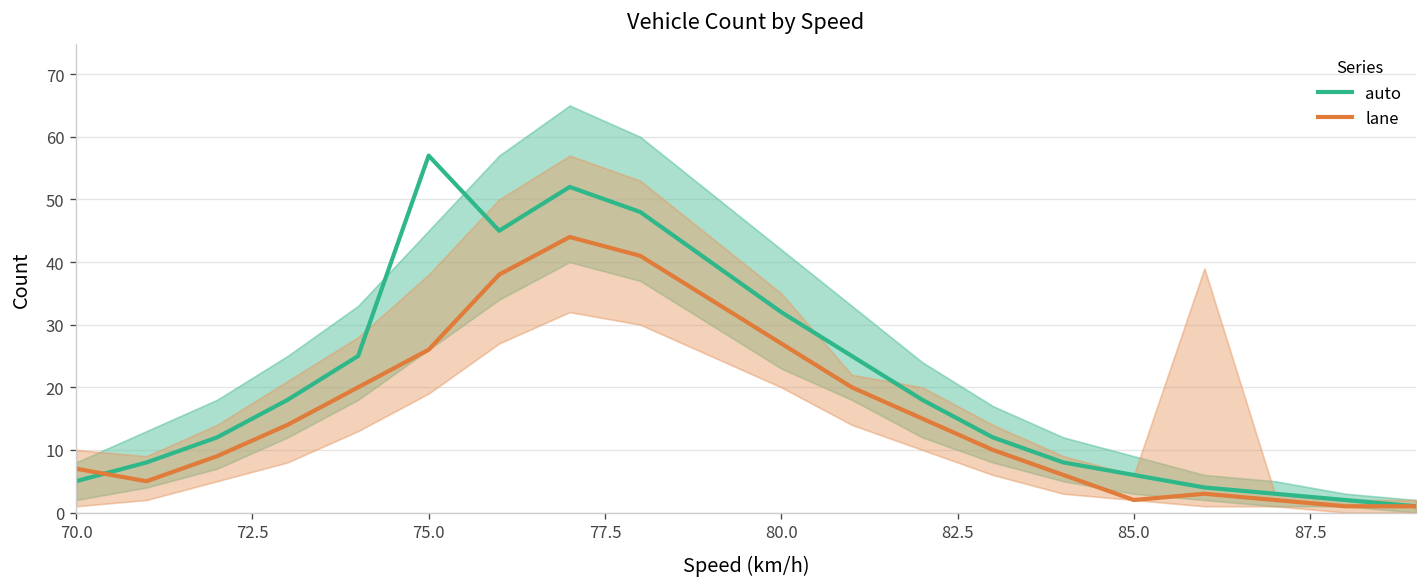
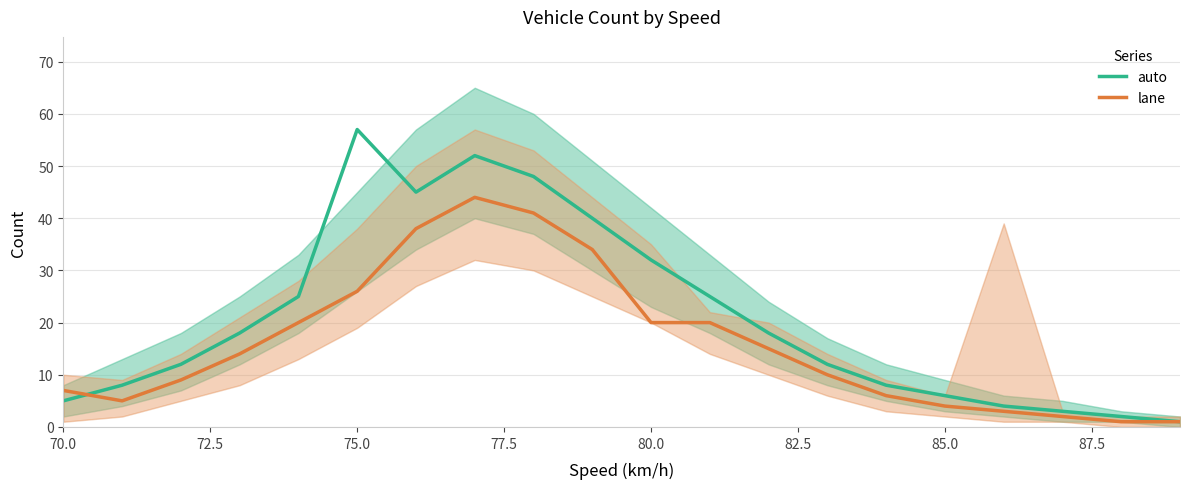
  {
    "auto": {
      "70.0": 5,
      "75.0": 57,
      "80.0": 32
    },
    "lane": {
      "70.0": 7,
      "75.0": 26,
-     "80.0": 27,
-     "85.0": 2
+     "80.0": 20,
+     "85.0": 4
    }
  }
